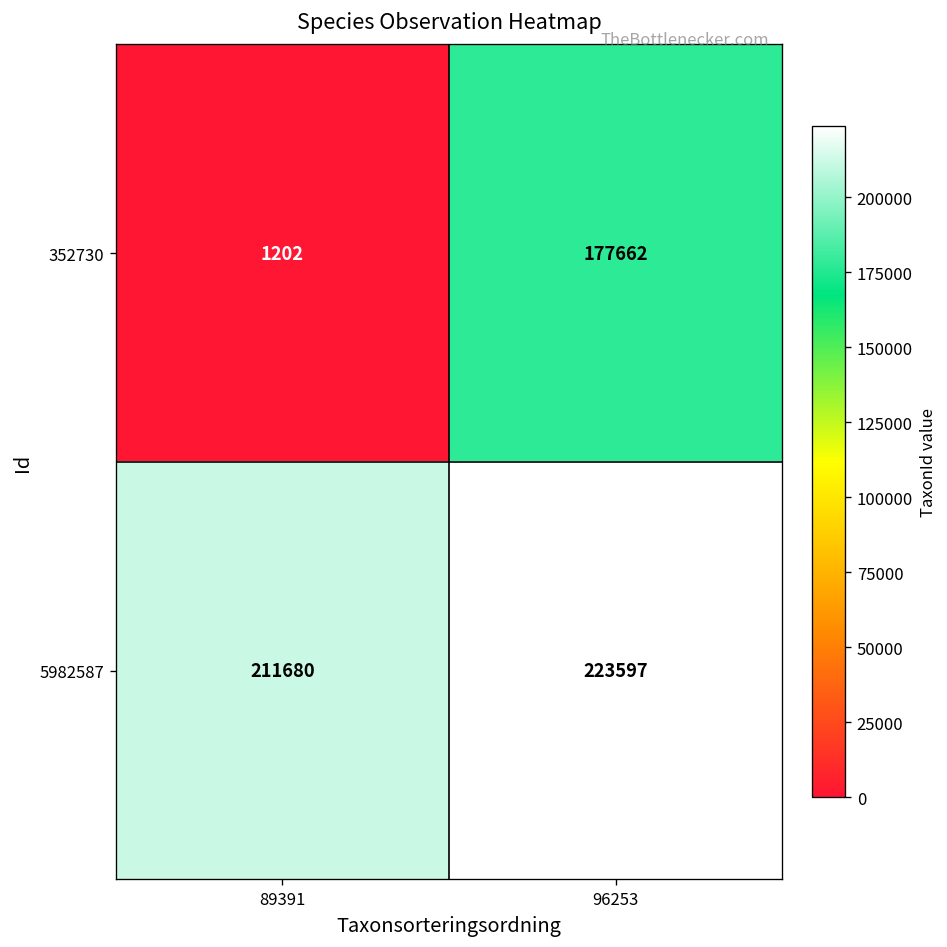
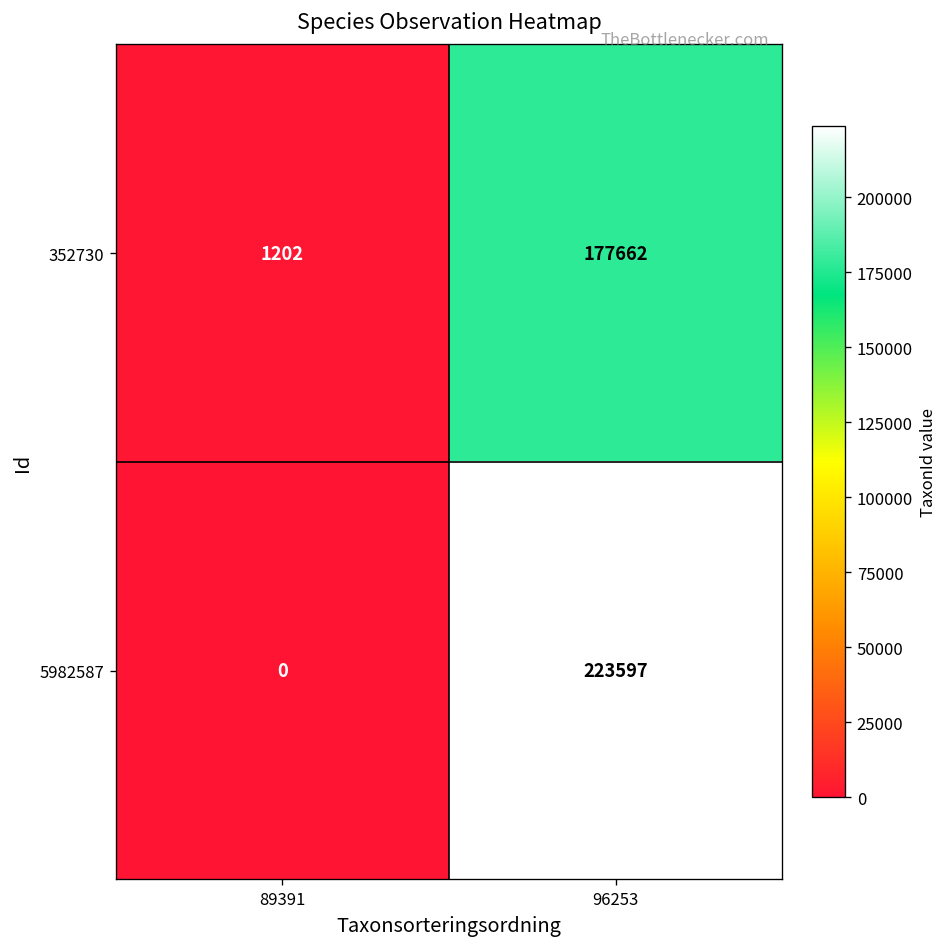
  {
    "352730": {
      "89391": 1202,
      "96253": 177662
    },
    "5982587": {
-     "89391": 211680,
+     "89391": 0,
      "96253": 223597
    }
  }
